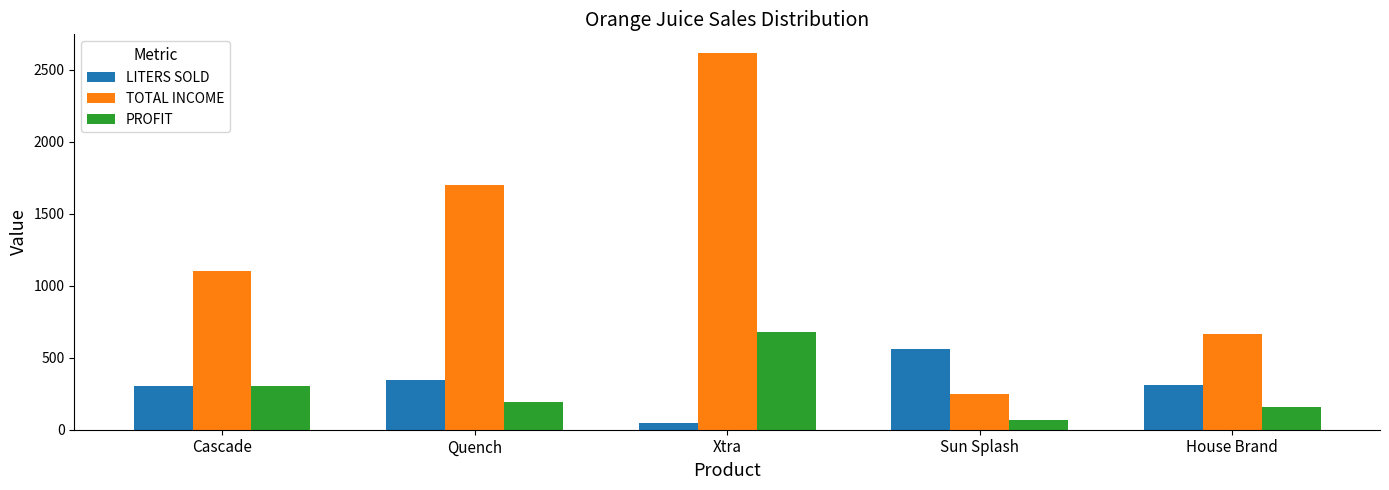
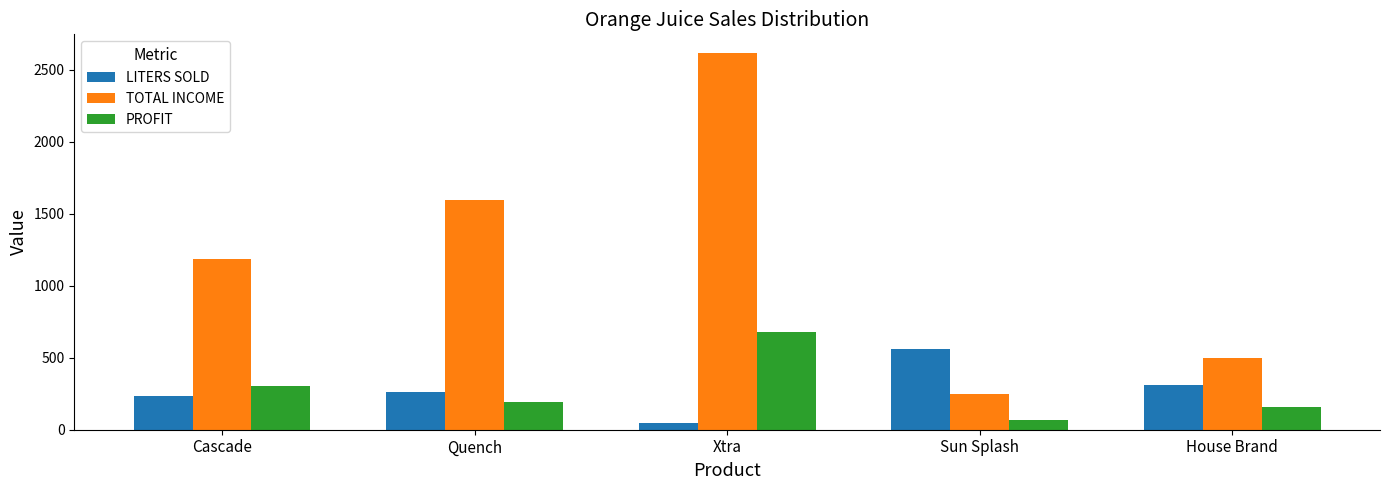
  {
    "LITERS SOLD": {
-     "Cascade": 300,
-     "Quench": 350,
+     "Cascade": 230,
+     "Quench": 260,
      "Xtra": 50,
      "Sun Splash": 560,
      "House Brand": 310
    },
    "TOTAL INCOME": {
-     "Cascade": 1100,
-     "Quench": 1700,
+     "Cascade": 1180,
+     "Quench": 1600,
      "Xtra": 2620,
      "Sun Splash": 250,
-     "House Brand": 660
+     "House Brand": 500
    },
    "PROFIT": {
      "Cascade": 310,
      "Quench": 190,
      "Xtra": 680,
      "Sun Splash": 60,
      "House Brand": 160
    }
  }
